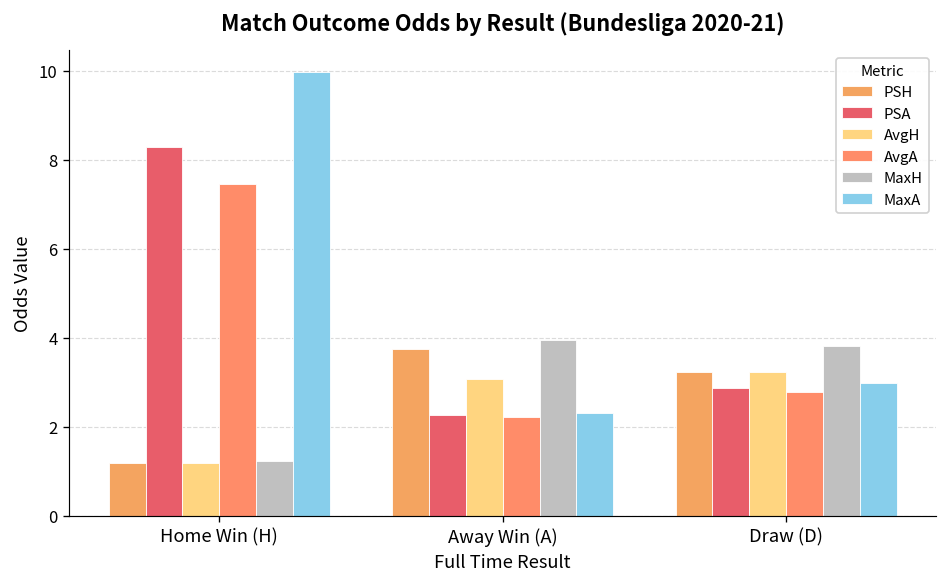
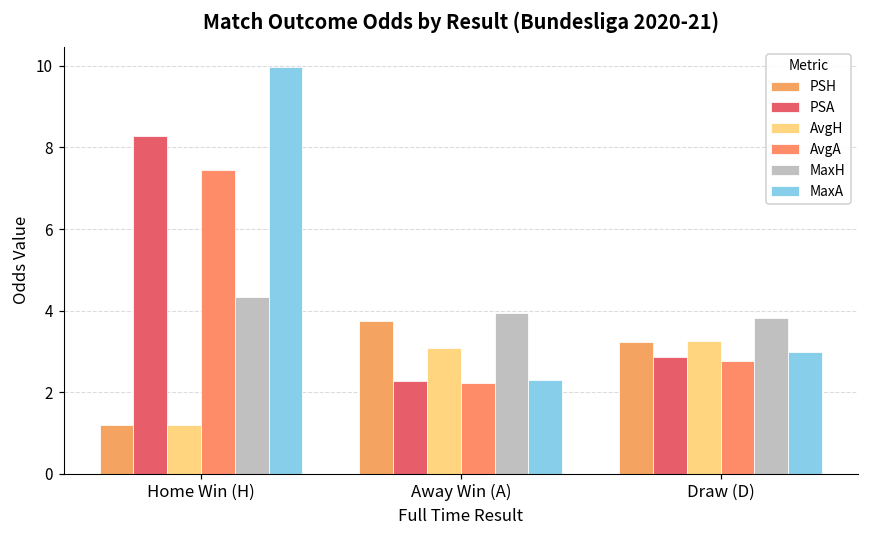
  {
    "MaxH": {
-     "Home Win (H)": 1.2,
+     "Home Win (H)": 4.3,
      "Away Win (A)": 4.0,
      "Draw (D)": 3.8
    },
    "MaxA": {
      "Home Win (H)": 10.0,
      "Away Win (A)": 2.3,
      "Draw (D)": 3.0
    }
  }
